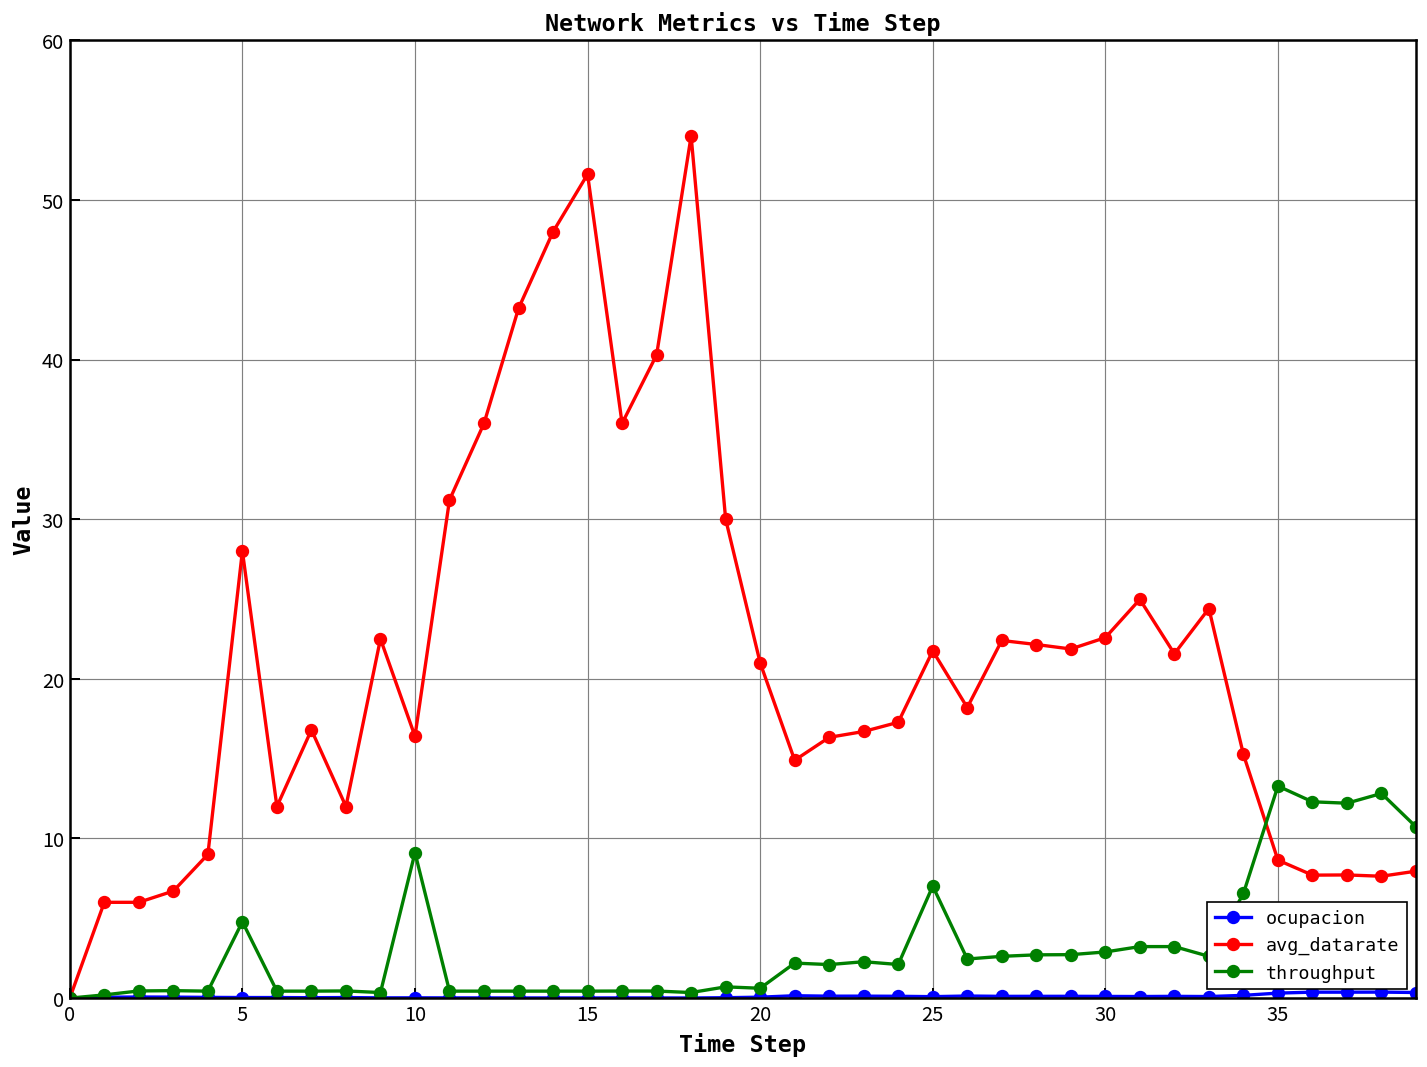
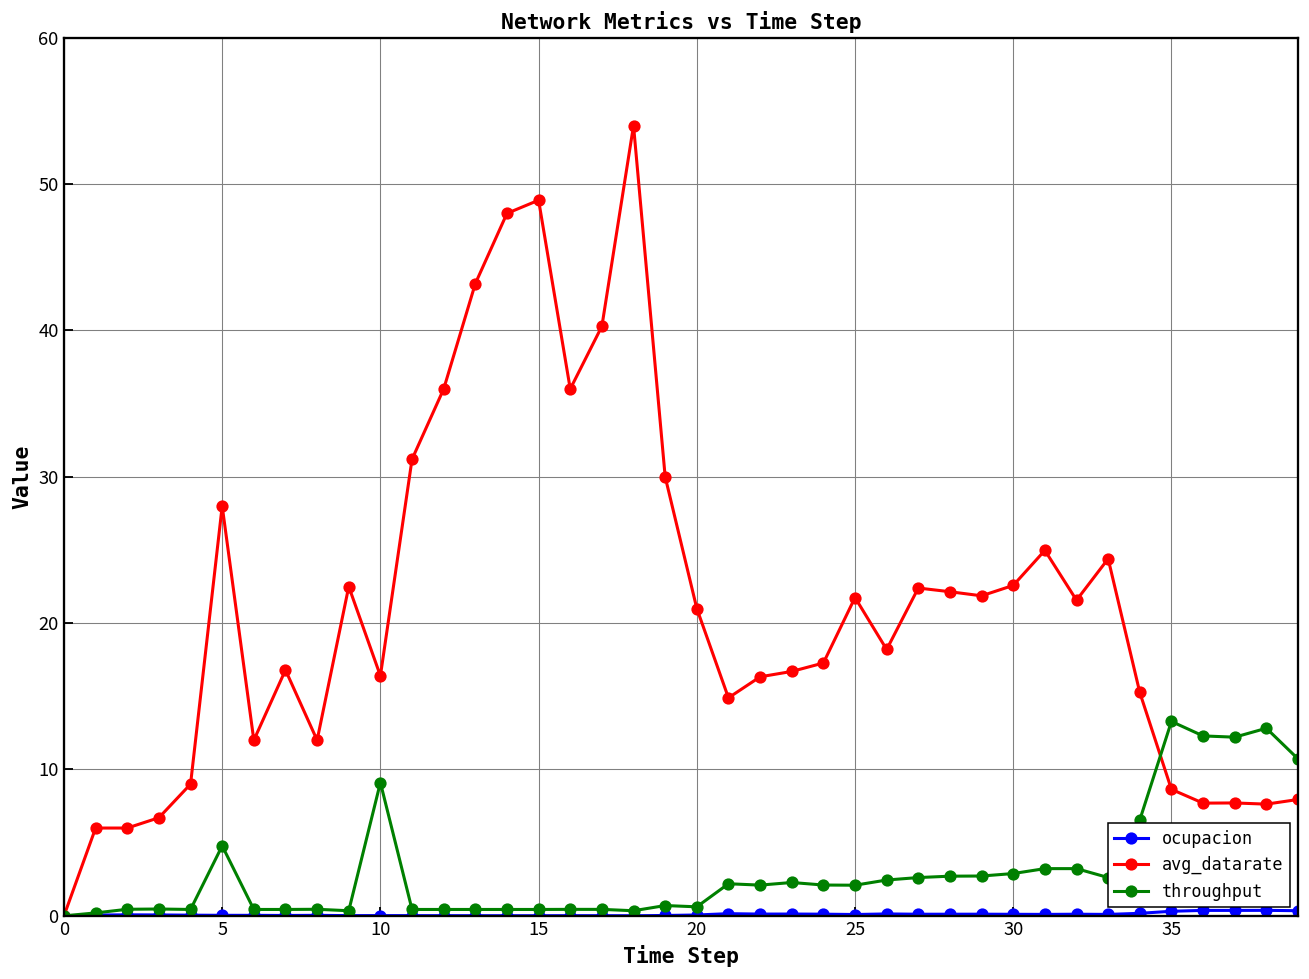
  {
    "ocupacion": {
      "5": 0.0,
      "10": 0.0,
      "15": 0.0,
      "20": 0.1,
      "25": 0.1,
      "30": 0.1,
      "35": 0.3
    },
    "avg_datarate": {
      "5": 28.0,
      "10": 16.4,
-     "15": 51.6,
+     "15": 48.9,
      "20": 21.0,
      "25": 21.8,
      "30": 22.6,
      "35": 8.6
    },
    "throughput": {
      "5": 4.8,
      "10": 9.1,
      "15": 0.4,
      "20": 0.6,
-     "25": 7.0,
+     "25": 2.1,
      "30": 2.9,
      "35": 13.3
    }
  }
